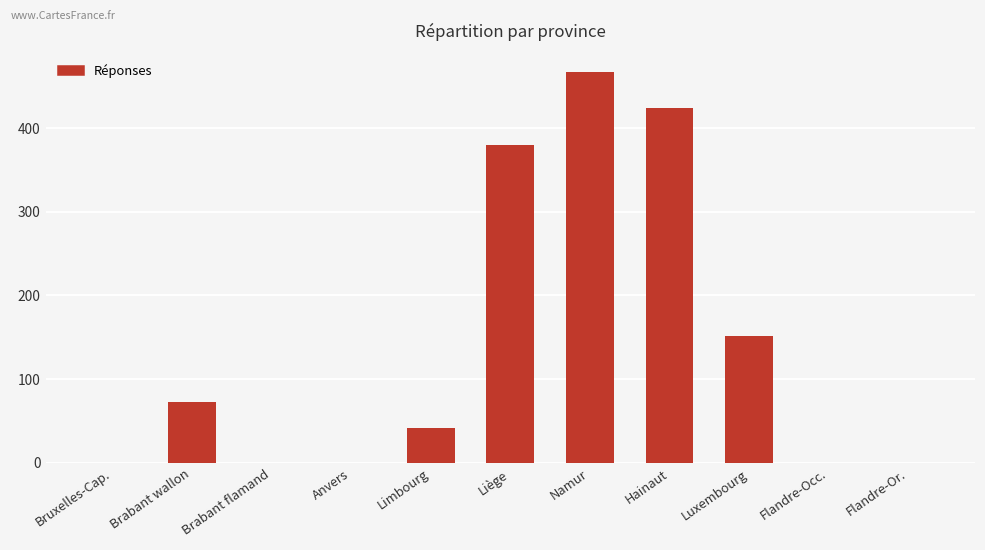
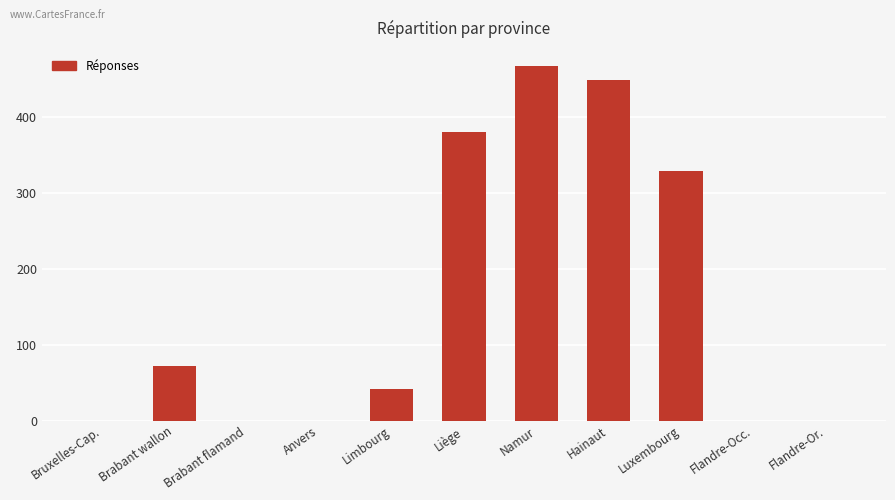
  {
    "Bruxelles-Cap.": 0,
    "Brabant wallon": 70,
    "Brabant flamand": 0,
    "Anvers": 0,
    "Limbourg": 40,
    "Liège": 380,
    "Namur": 470,
-   "Hainaut": 420,
-   "Luxembourg": 150,
+   "Hainaut": 450,
+   "Luxembourg": 330,
    "Flandre-Occ.": 0,
    "Flandre-Or.": 0
  }
